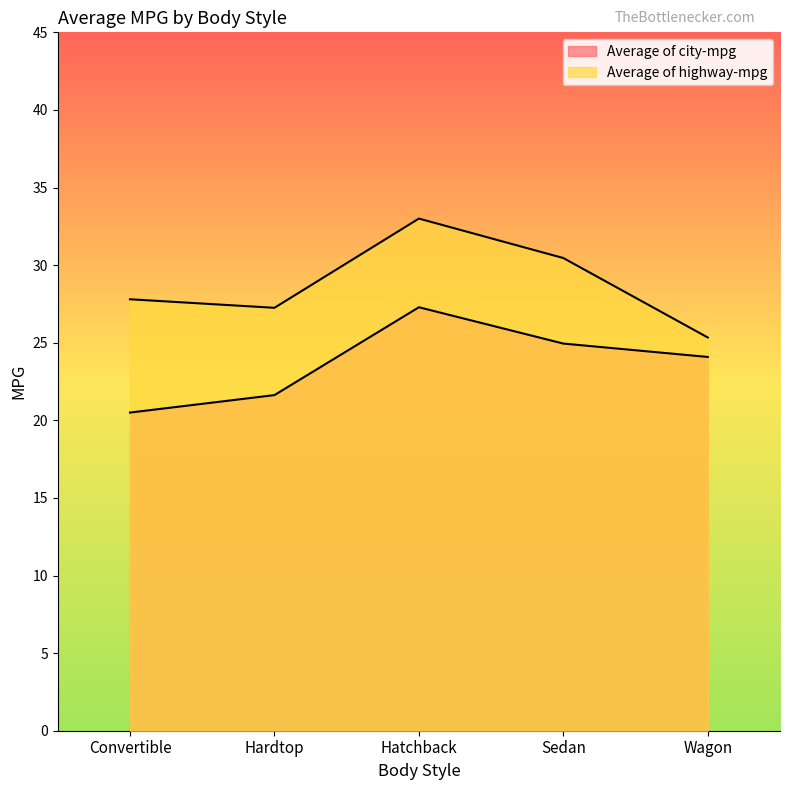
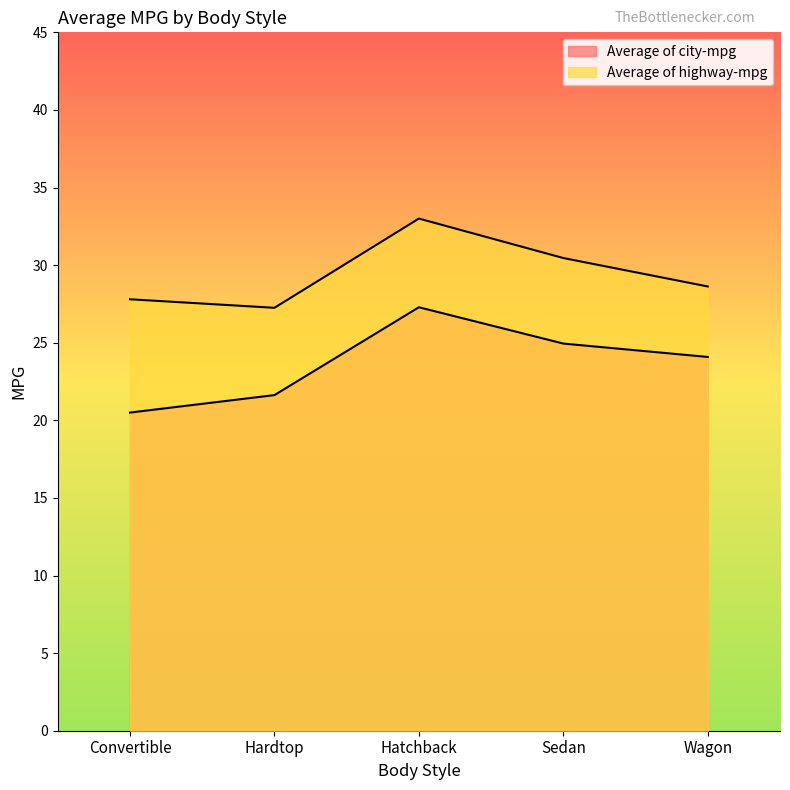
  {
    "Average of city-mpg": {
      "Convertible": 20.5,
      "Hardtop": 21.6,
      "Hatchback": 27.3,
      "Sedan": 24.9,
      "Wagon": 24.1
    },
    "Average of highway-mpg": {
      "Convertible": 27.8,
      "Hardtop": 27.3,
      "Hatchback": 33.0,
      "Sedan": 30.5,
-     "Wagon": 25.3
+     "Wagon": 28.6
    }
  }
